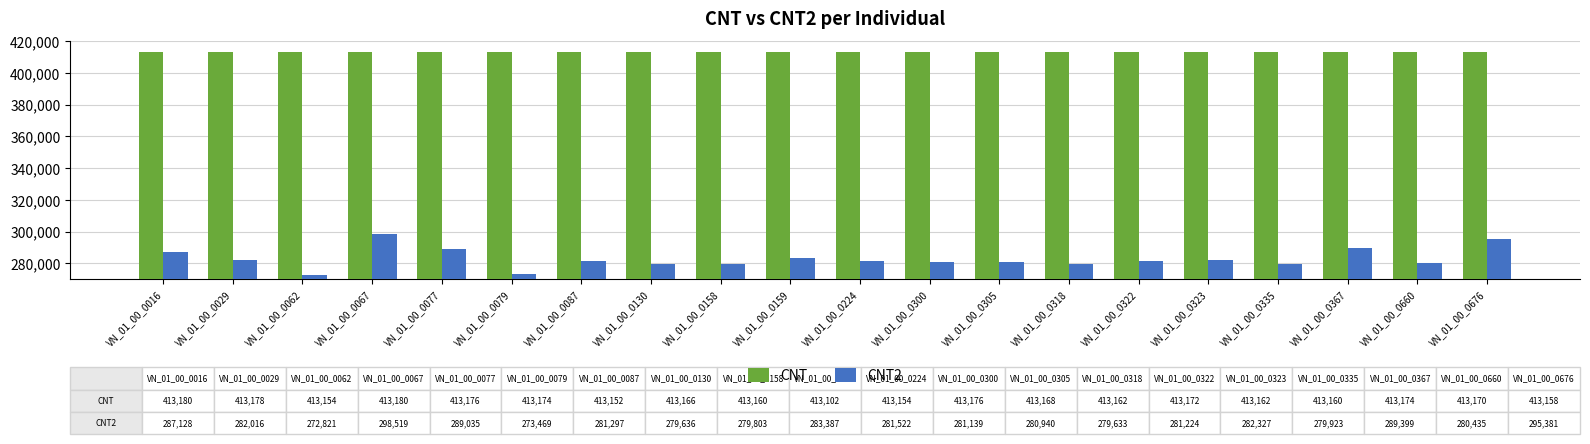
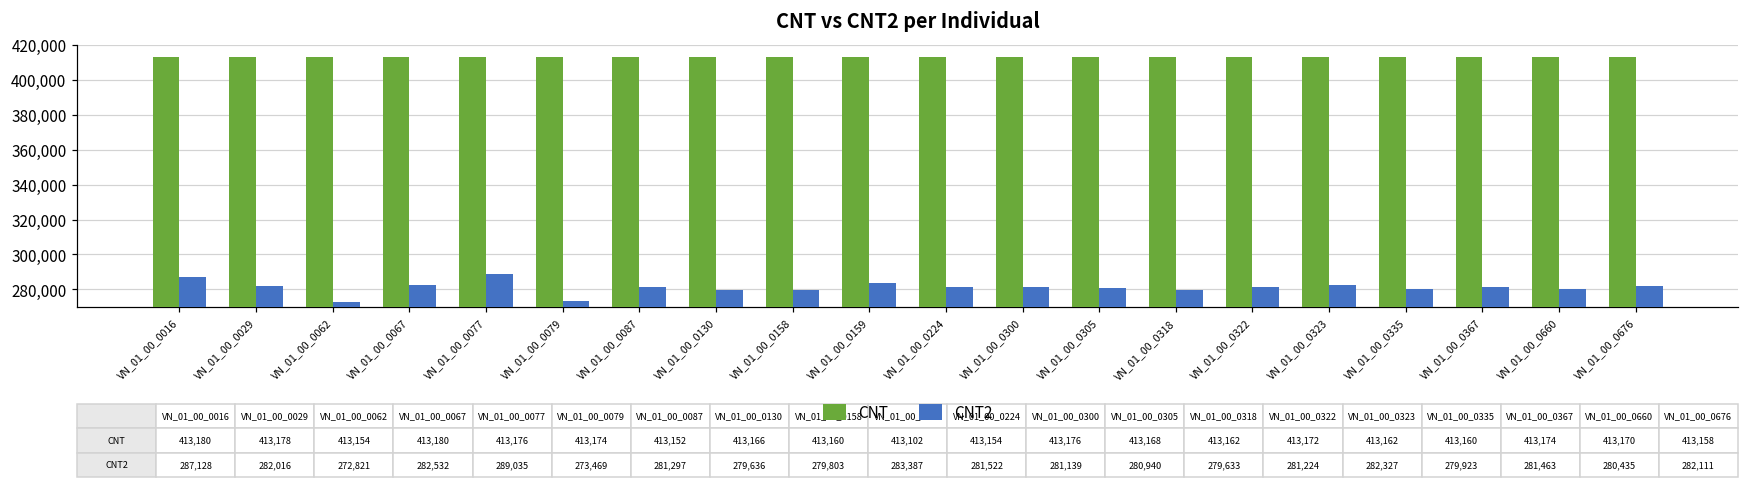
  {
    "CNT": {
      "VN_01_00_0016": "413,000",
      "VN_01_00_0029": "413,000",
      "VN_01_00_0062": "413,000",
      "VN_01_00_0067": "413,000",
      "VN_01_00_0077": "413,000",
      "VN_01_00_0079": "413,000",
      "VN_01_00_0087": "413,000",
      "VN_01_00_0130": "413,000",
      "VN_01_00_0158": "413,000",
      "VN_01_00_0159": "413,000",
      "VN_01_00_0224": "413,000",
      "VN_01_00_0300": "413,000",
      "VN_01_00_0305": "413,000",
      "VN_01_00_0318": "413,000",
      "VN_01_00_0322": "413,000"
    },
    "CNT2": {
      "VN_01_00_0016": "287,128",
      "VN_01_00_0029": "282,016",
      "VN_01_00_0062": "272,821",
-     "VN_01_00_0067": "298,519",
+     "VN_01_00_0067": "282,532",
      "VN_01_00_0077": "289,035",
-     "VN_01_00_0367": "289,399",
-     "VN_01_00_0676": "295,381"
+     "VN_01_00_0367": "281,463",
+     "VN_01_00_0676": "282,111"
    }
  }
